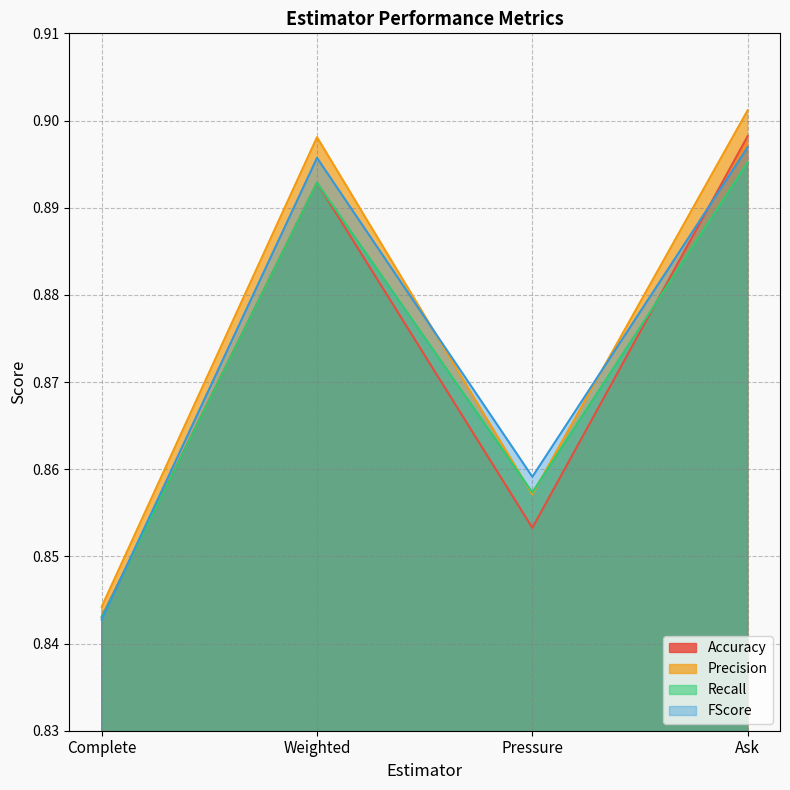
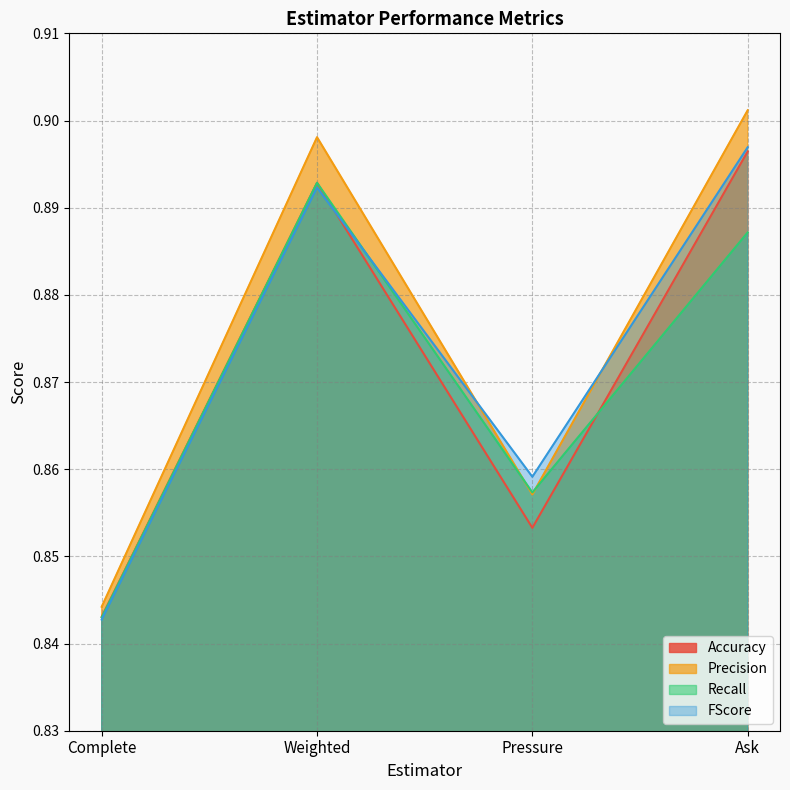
  {
    "Accuracy": {
      "Pressure": 0.853,
-     "Ask": 0.898
+     "Ask": 0.896
    },
    "Precision": {
      "Complete": 0.844,
      "Weighted": 0.898,
      "Ask": 0.901
    },
    "Recall": {
-     "Ask": 0.895
+     "Ask": 0.887
    },
    "FScore": {
-     "Weighted": 0.896,
+     "Weighted": 0.892,
      "Pressure": 0.859,
      "Ask": 0.897
    }
  }
